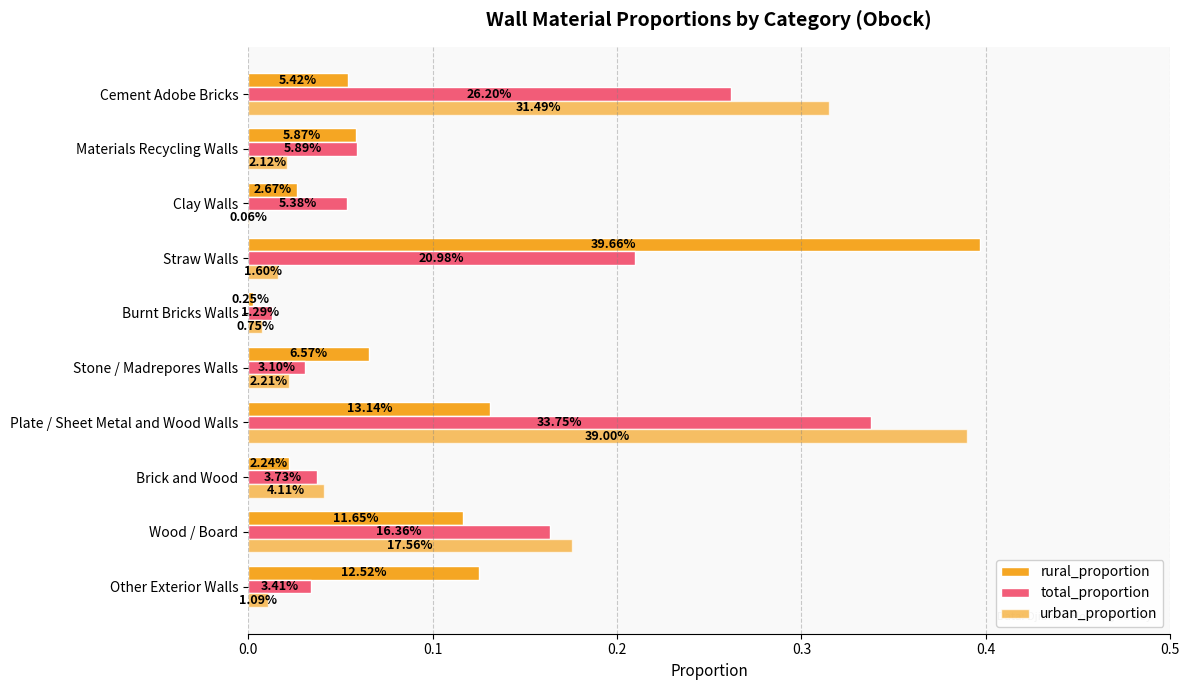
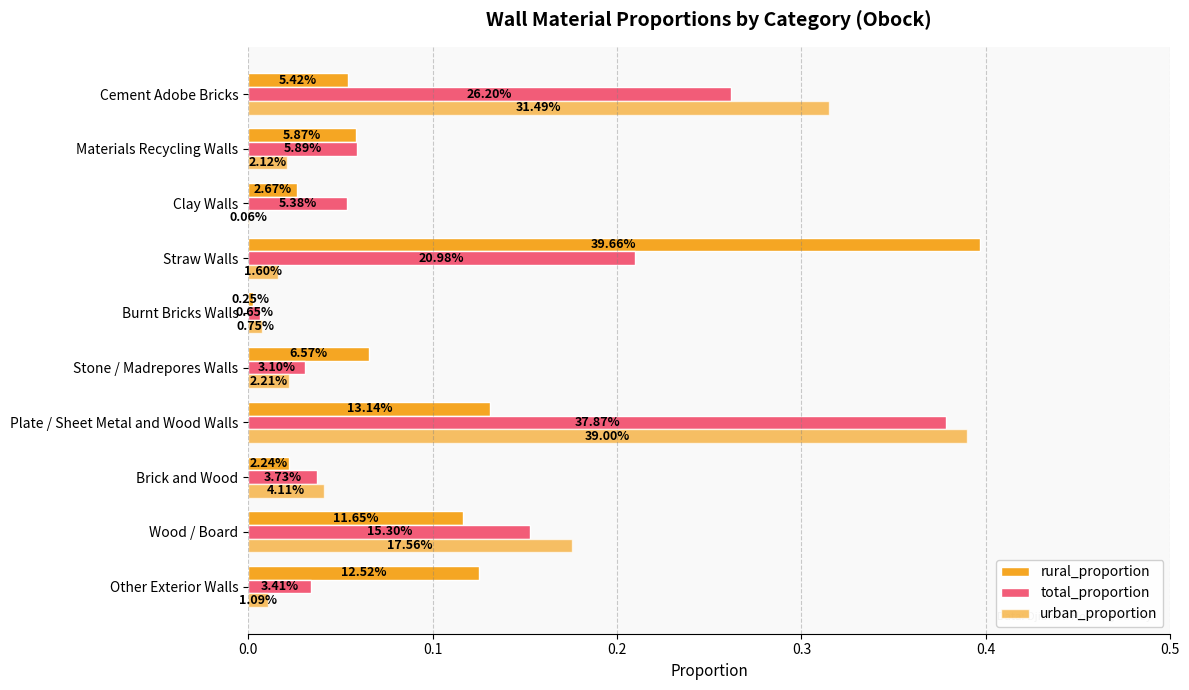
  {
    "total_proportion": {
      "Cement Adobe Bricks": "26.20%",
      "Materials Recycling Walls": "5.89%",
      "Clay Walls": "5.38%",
      "Straw Walls": "20.98%",
-     "Burnt Bricks Walls": "1.29%",
+     "Burnt Bricks Walls": "0.65%",
      "Stone / Madrepores Walls": "3.10%",
-     "Plate / Sheet Metal and Wood Walls": "33.75%",
+     "Plate / Sheet Metal and Wood Walls": "37.87%",
      "Brick and Wood": "3.73%",
-     "Wood / Board": "16.36%",
+     "Wood / Board": "15.30%",
      "Other Exterior Walls": "3.41%"
    }
  }
